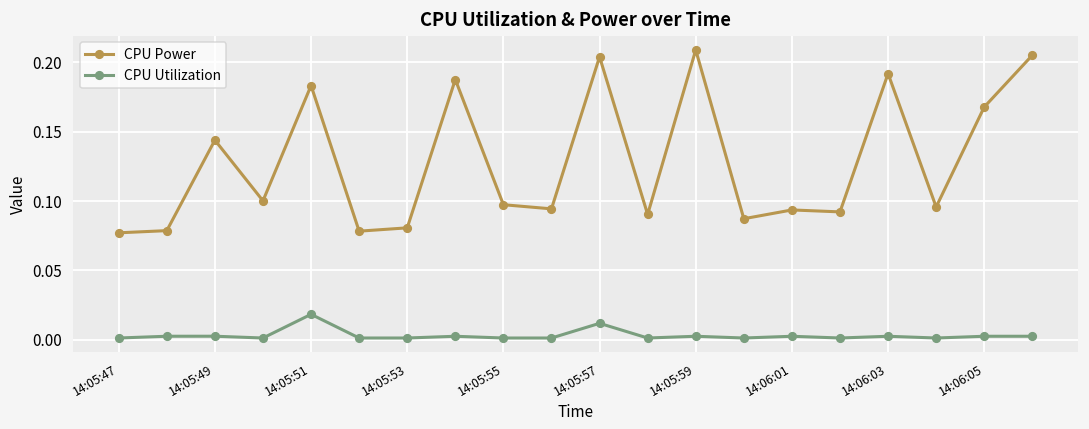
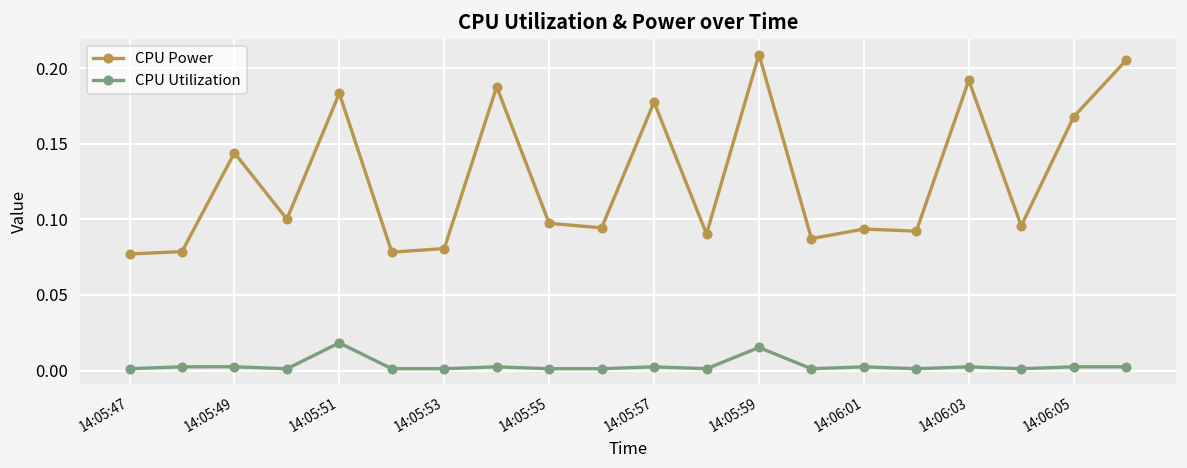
  {
    "CPU Power": {
      "14:05:47": 0.077,
      "14:05:49": 0.144,
      "14:05:51": 0.183,
      "14:05:53": 0.081,
      "14:05:55": 0.097,
-     "14:05:57": 0.204,
+     "14:05:57": 0.177,
      "14:05:59": 0.209,
      "14:06:01": 0.094,
      "14:06:03": 0.192,
      "14:06:05": 0.168
    },
    "CPU Utilization": {
      "14:05:47": 0.001,
      "14:05:49": 0.003,
      "14:05:51": 0.018,
      "14:05:53": 0.001,
      "14:05:55": 0.001,
-     "14:05:57": 0.012,
-     "14:05:59": 0.003,
+     "14:05:57": 0.003,
+     "14:05:59": 0.015,
      "14:06:01": 0.003,
      "14:06:03": 0.003,
      "14:06:05": 0.003
    }
  }
